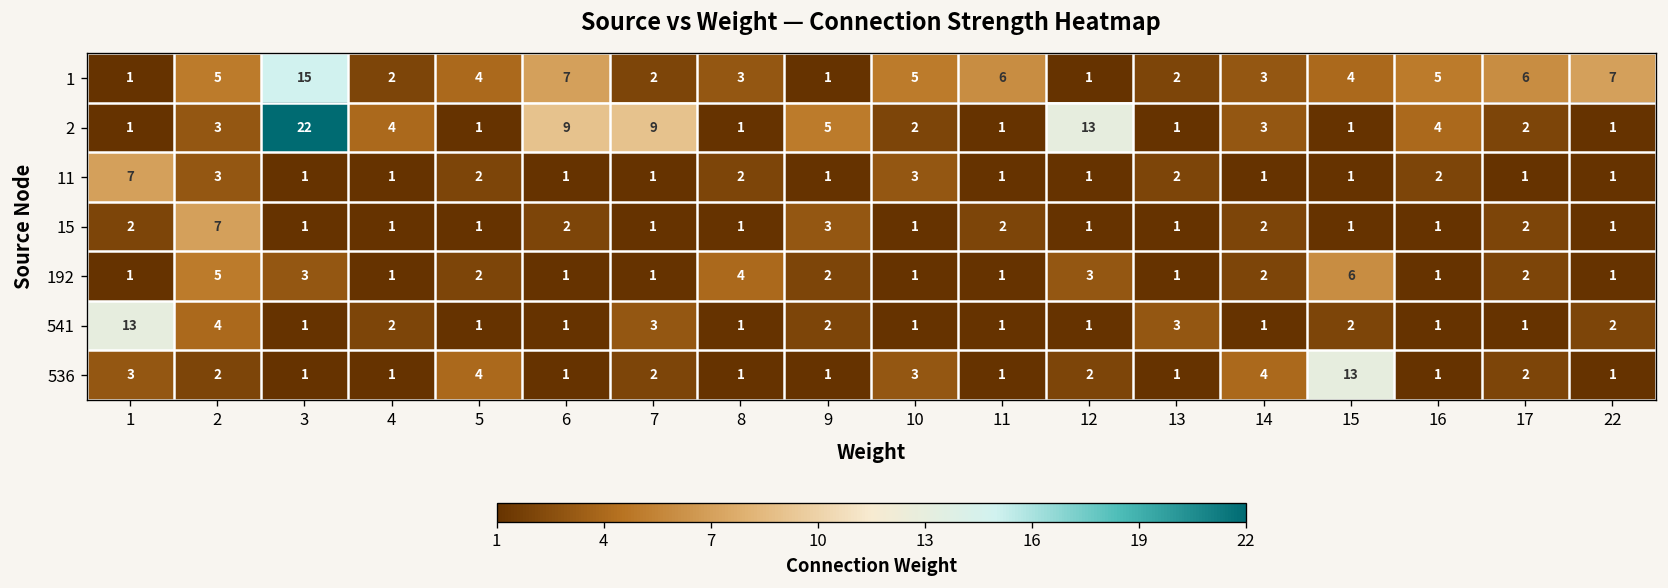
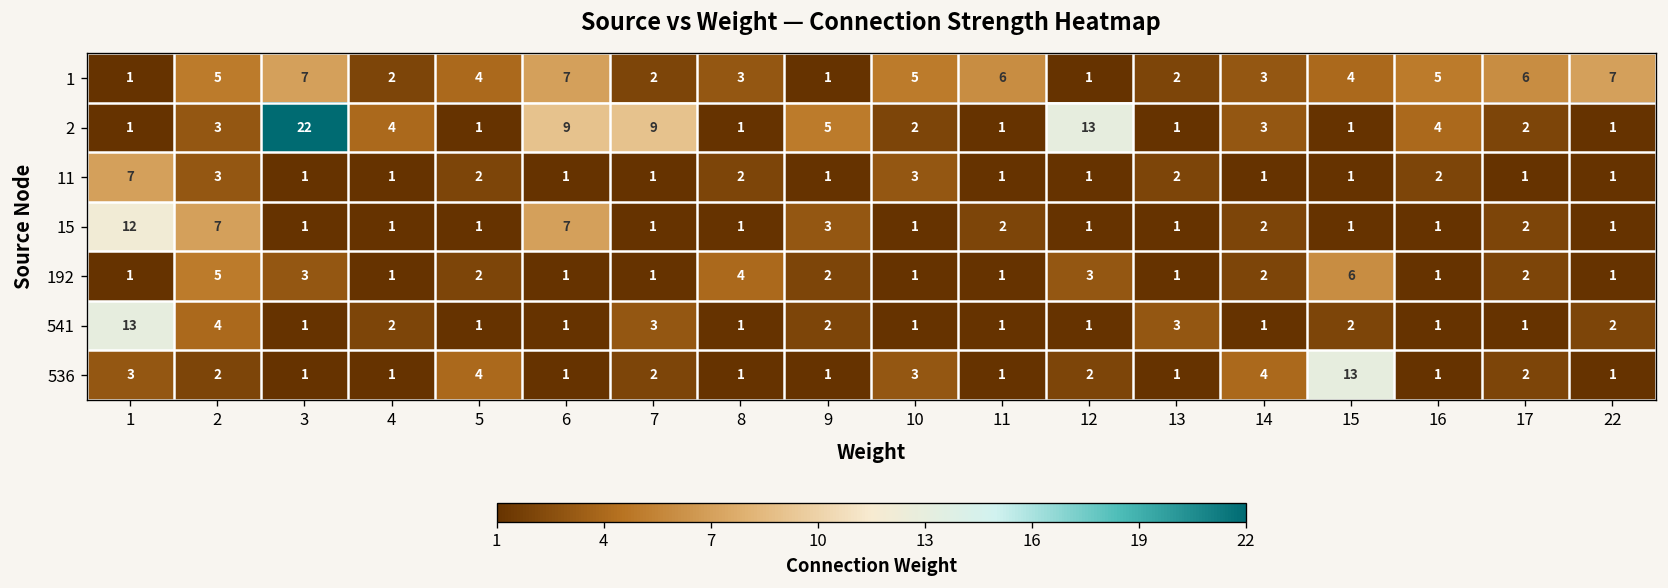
  {
    "1": {
      "1": 1,
      "2": 5,
-     "3": 15,
+     "3": 7,
      "4": 2,
      "5": 4,
      "6": 7,
      "7": 2,
      "8": 3,
      "9": 1,
      "10": 5,
      "11": 6,
      "12": 1,
      "13": 2,
      "14": 3,
      "15": 4,
      "16": 5,
      "17": 6,
      "22": 7
    },
    "2": {
      "1": 1,
      "2": 3,
      "3": 22,
      "4": 4,
      "5": 1,
      "6": 9,
      "7": 9,
      "8": 1,
      "9": 5,
      "10": 2,
      "11": 1,
      "12": 13,
      "13": 1,
      "14": 3,
      "15": 1,
      "16": 4,
      "17": 2,
      "22": 1
    },
    "11": {
      "1": 7,
      "2": 3,
      "3": 1,
      "4": 1,
      "5": 2,
      "6": 1,
      "7": 1,
      "8": 2,
      "9": 1,
      "10": 3,
      "11": 1,
      "12": 1,
      "13": 2,
      "14": 1,
      "15": 1,
      "16": 2,
      "17": 1,
      "22": 1
    },
    "15": {
-     "1": 2,
+     "1": 12,
      "2": 7,
      "3": 1,
      "4": 1,
      "5": 1,
-     "6": 2,
+     "6": 7,
      "7": 1,
      "8": 1,
      "9": 3,
      "10": 1,
      "11": 2,
      "12": 1,
      "13": 1,
      "14": 2,
      "15": 1,
      "16": 1,
      "17": 2,
      "22": 1
    },
    "192": {
      "1": 1,
      "2": 5,
      "3": 3,
      "4": 1,
      "5": 2,
      "6": 1,
      "7": 1,
      "8": 4,
      "9": 2,
      "10": 1,
      "11": 1,
      "12": 3,
      "13": 1,
      "14": 2,
      "15": 6,
      "16": 1,
      "17": 2,
      "22": 1
    },
    "541": {
      "1": 13,
      "2": 4,
      "3": 1,
      "4": 2,
      "5": 1,
      "6": 1,
      "7": 3,
      "8": 1,
      "9": 2,
      "10": 1,
      "11": 1,
      "12": 1,
      "13": 3,
      "14": 1,
      "15": 2,
      "16": 1,
      "17": 1,
      "22": 2
    },
    "536": {
      "1": 3,
      "2": 2,
      "3": 1,
      "4": 1,
      "5": 4,
      "6": 1,
      "7": 2,
      "8": 1,
      "9": 1,
      "10": 3,
      "11": 1,
      "12": 2,
      "13": 1,
      "14": 4,
      "15": 13,
      "16": 1,
      "17": 2,
      "22": 1
    }
  }
